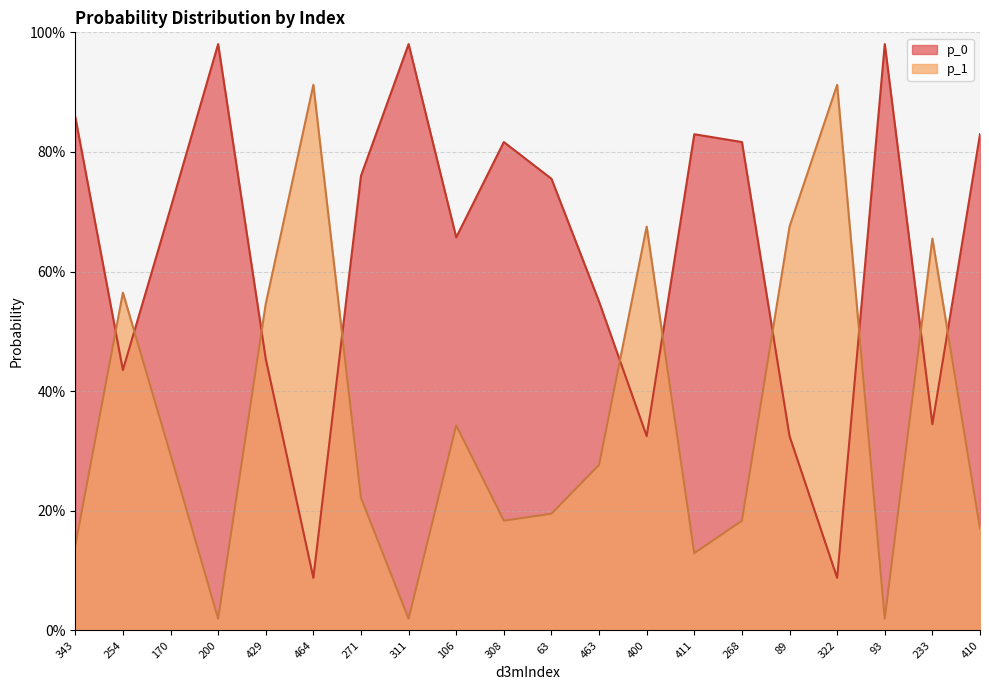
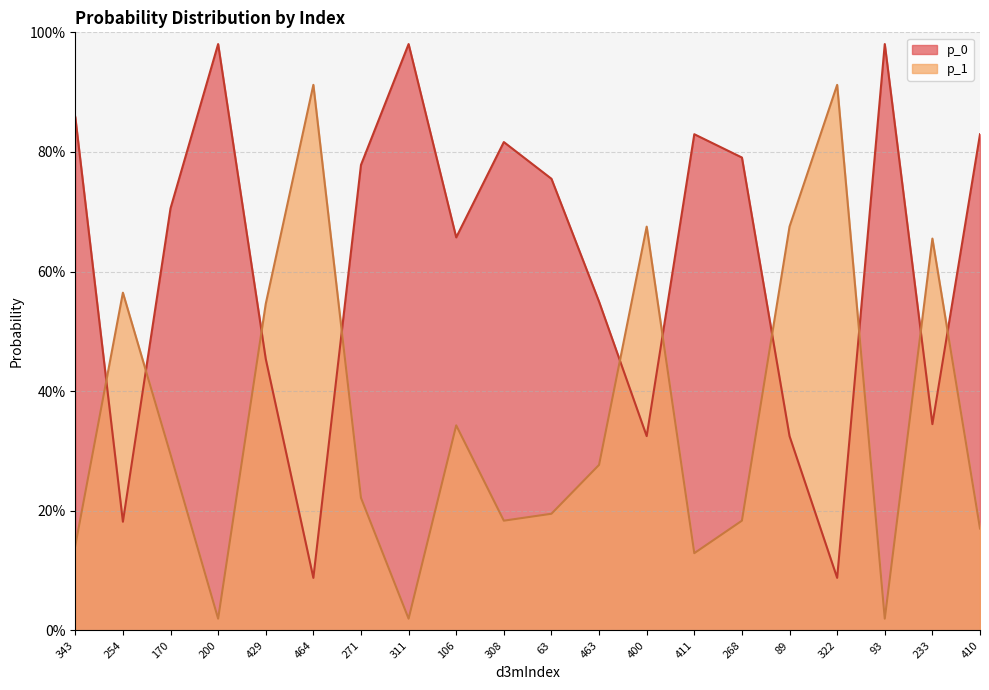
  {
    "p_0": {
      "343": "86%",
-     "254": "44%",
+     "254": "18%",
      "170": "71%",
      "200": "98%",
      "429": "45%",
      "464": "9%",
-     "271": "76%",
+     "271": "78%",
      "311": "98%",
      "106": "66%",
      "308": "82%",
      "63": "76%",
      "463": "55%",
      "400": "32%",
      "411": "83%",
-     "268": "82%",
+     "268": "79%",
      "89": "32%",
      "322": "9%",
      "93": "98%",
      "233": "34%",
      "410": "83%"
    },
    "p_1": {
      "343": "14%",
      "254": "56%",
      "170": "29%",
      "200": "2%",
      "429": "55%",
      "464": "91%",
      "271": "22%",
      "311": "2%",
      "106": "34%",
      "308": "18%",
      "63": "20%",
      "463": "28%",
      "400": "68%",
      "411": "13%",
      "268": "18%",
      "89": "68%",
      "322": "91%",
      "93": "2%",
      "233": "66%",
      "410": "17%"
    }
  }
